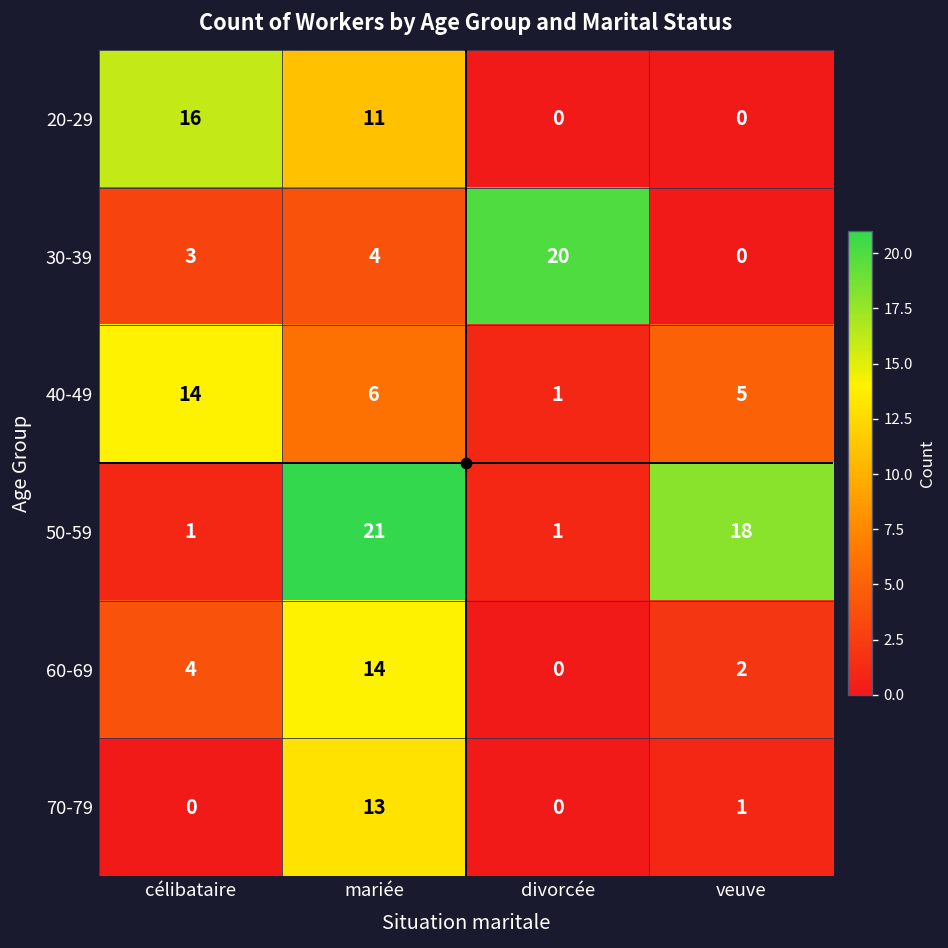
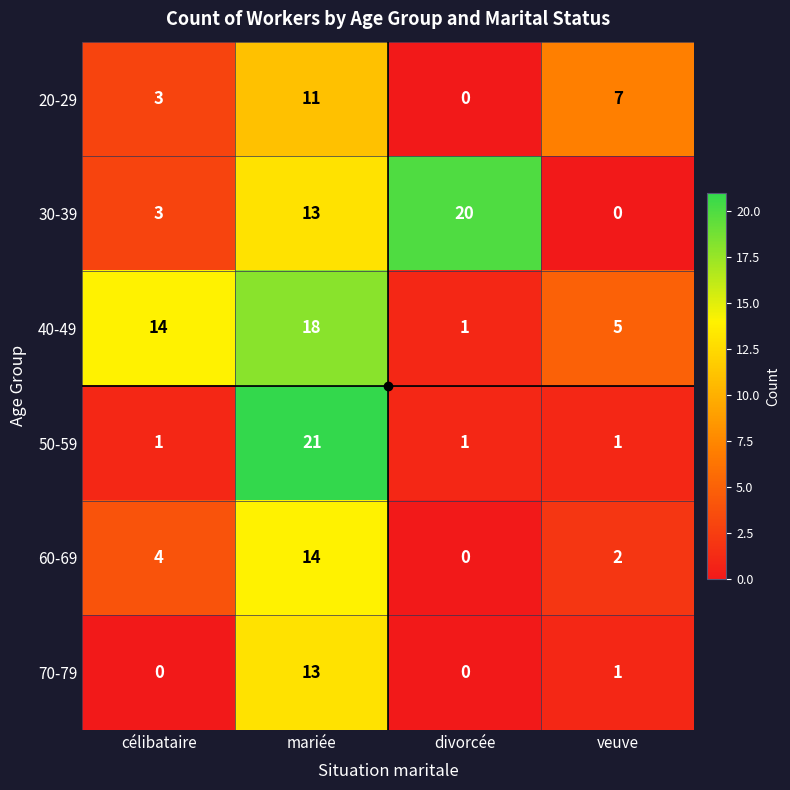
  {
    "20-29": {
-     "célibataire": 16,
+     "célibataire": 3,
      "mariée": 11,
      "divorcée": 0,
-     "veuve": 0
+     "veuve": 7
    },
    "30-39": {
      "célibataire": 3,
-     "mariée": 4,
+     "mariée": 13,
      "divorcée": 20,
      "veuve": 0
    },
    "40-49": {
      "célibataire": 14,
-     "mariée": 6,
+     "mariée": 18,
      "divorcée": 1,
      "veuve": 5
    },
    "50-59": {
      "célibataire": 1,
      "mariée": 21,
      "divorcée": 1,
-     "veuve": 18
+     "veuve": 1
    },
    "60-69": {
      "célibataire": 4,
      "mariée": 14,
      "divorcée": 0,
      "veuve": 2
    },
    "70-79": {
      "célibataire": 0,
      "mariée": 13,
      "divorcée": 0,
      "veuve": 1
    }
  }
